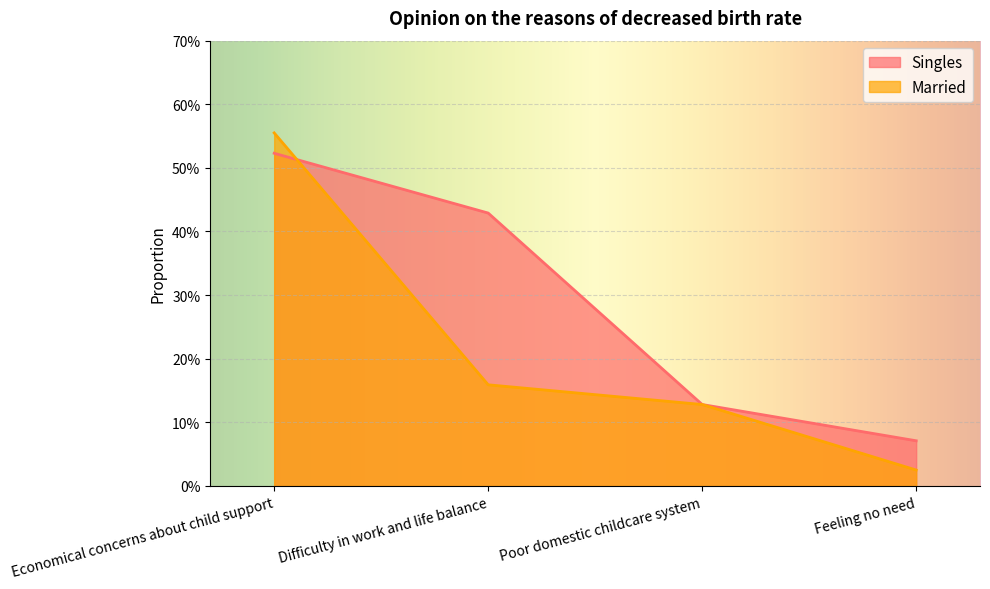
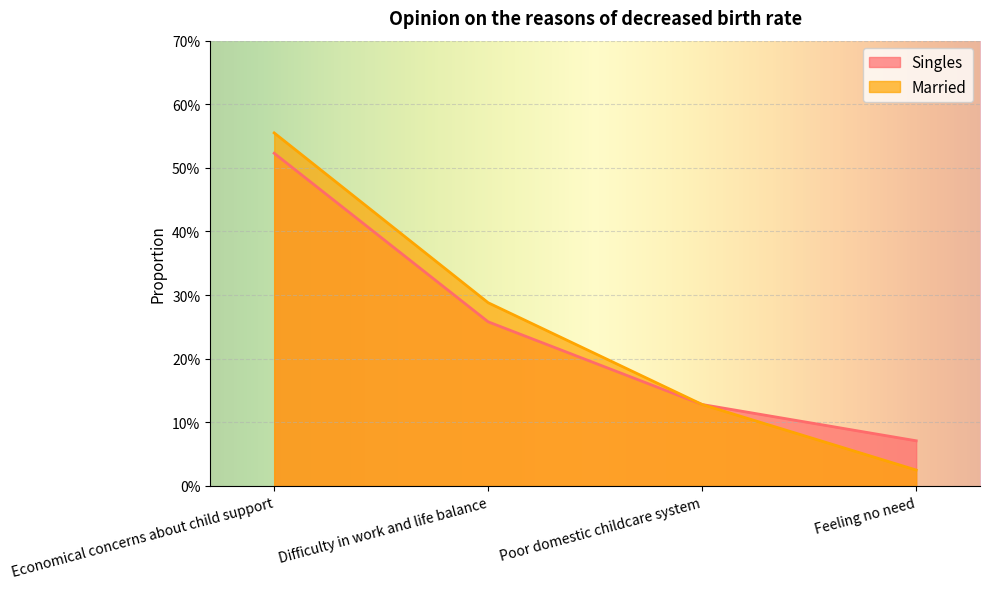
  {
    "Singles": {
      "Economical concerns about child support": "52%",
-     "Difficulty in work and life balance": "43%",
+     "Difficulty in work and life balance": "26%",
      "Feeling no need": "7%"
    },
    "Married": {
      "Economical concerns about child support": "56%",
-     "Difficulty in work and life balance": "16%",
+     "Difficulty in work and life balance": "29%",
      "Feeling no need": "3%"
    }
  }
